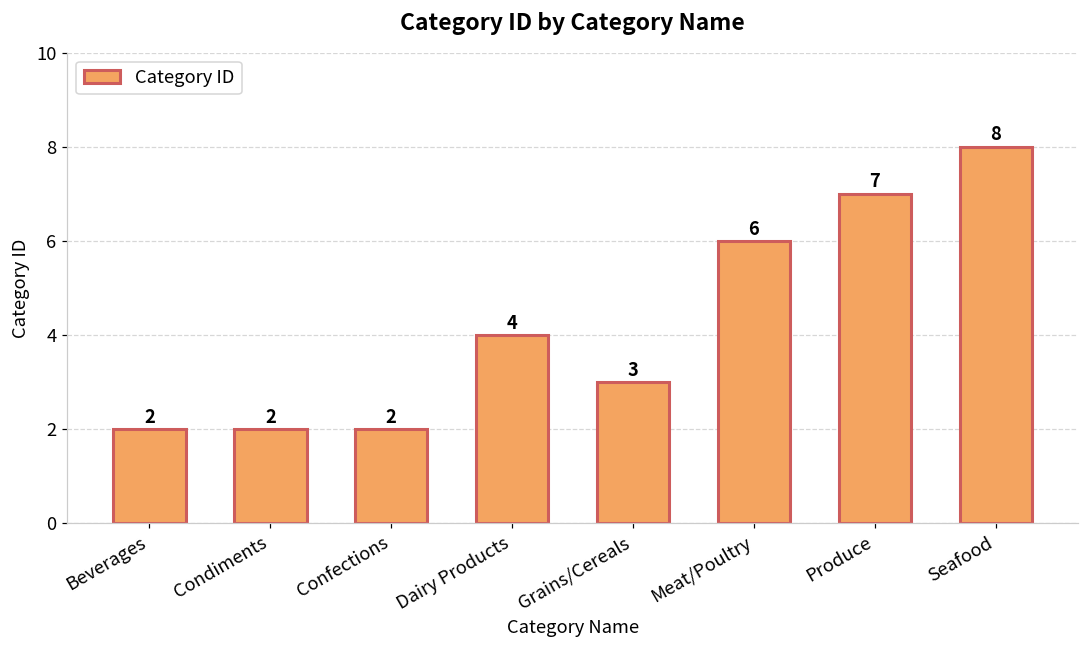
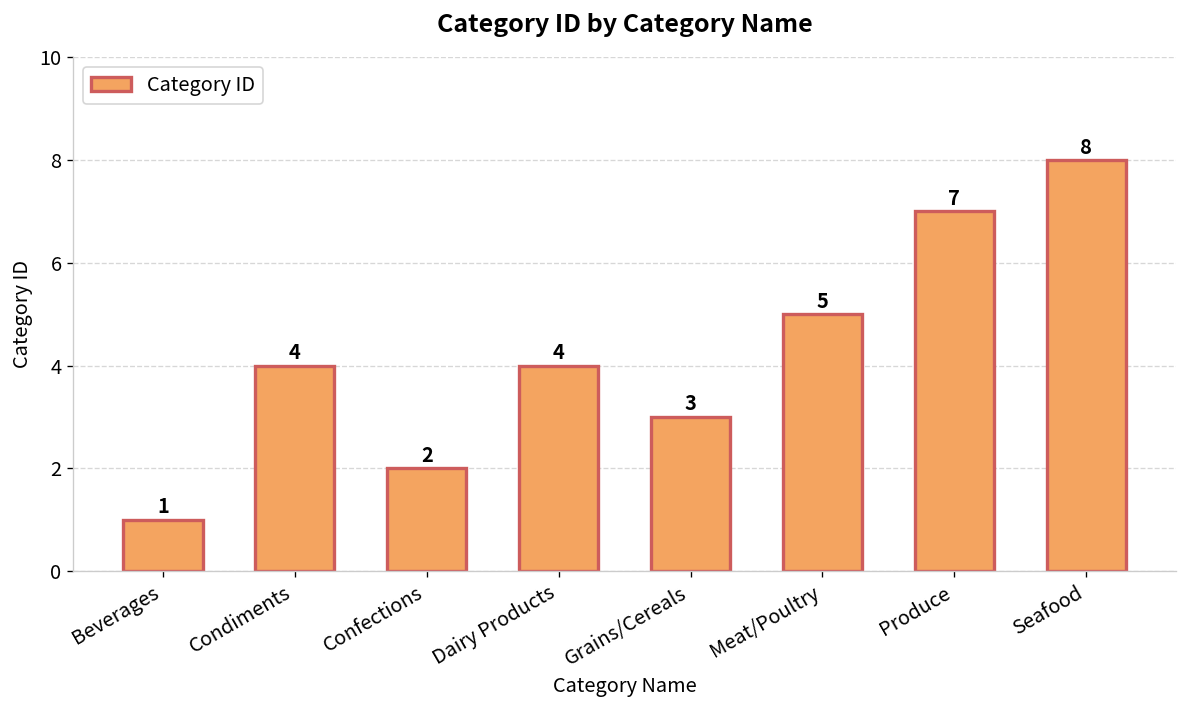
  {
-   "Beverages": 2,
-   "Condiments": 2,
+   "Beverages": 1,
+   "Condiments": 4,
    "Confections": 2,
    "Dairy Products": 4,
    "Grains/Cereals": 3,
-   "Meat/Poultry": 6,
+   "Meat/Poultry": 5,
    "Produce": 7,
    "Seafood": 8
  }
